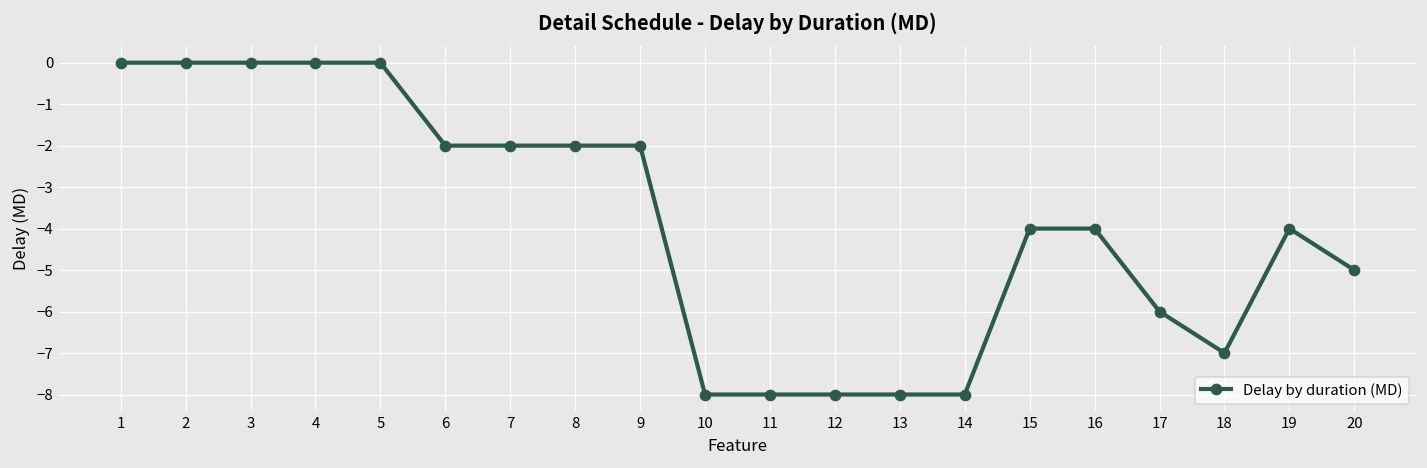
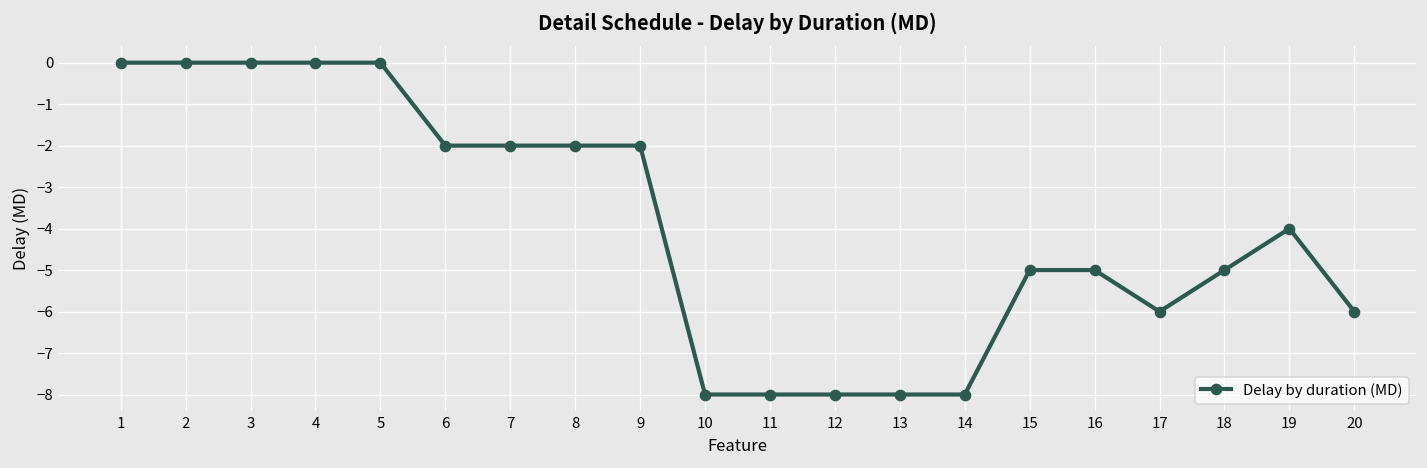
  {
    "1": 0,
    "2": 0,
    "3": 0,
    "4": 0,
    "5": 0,
    "6": -2,
    "7": -2,
    "8": -2,
    "9": -2,
    "10": -8,
    "11": -8,
    "12": -8,
    "13": -8,
    "14": -8,
-   "15": -4,
-   "16": -4,
+   "15": -5,
+   "16": -5,
    "17": -6,
-   "18": -7,
+   "18": -5,
    "19": -4,
-   "20": -5
+   "20": -6
  }
